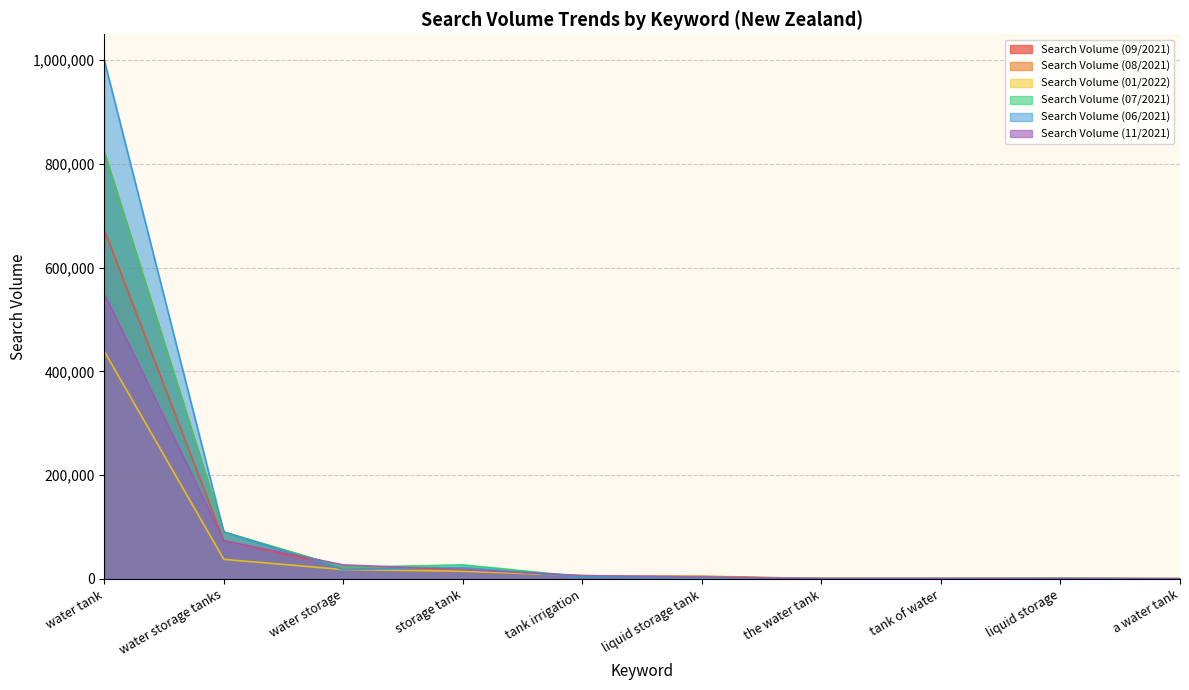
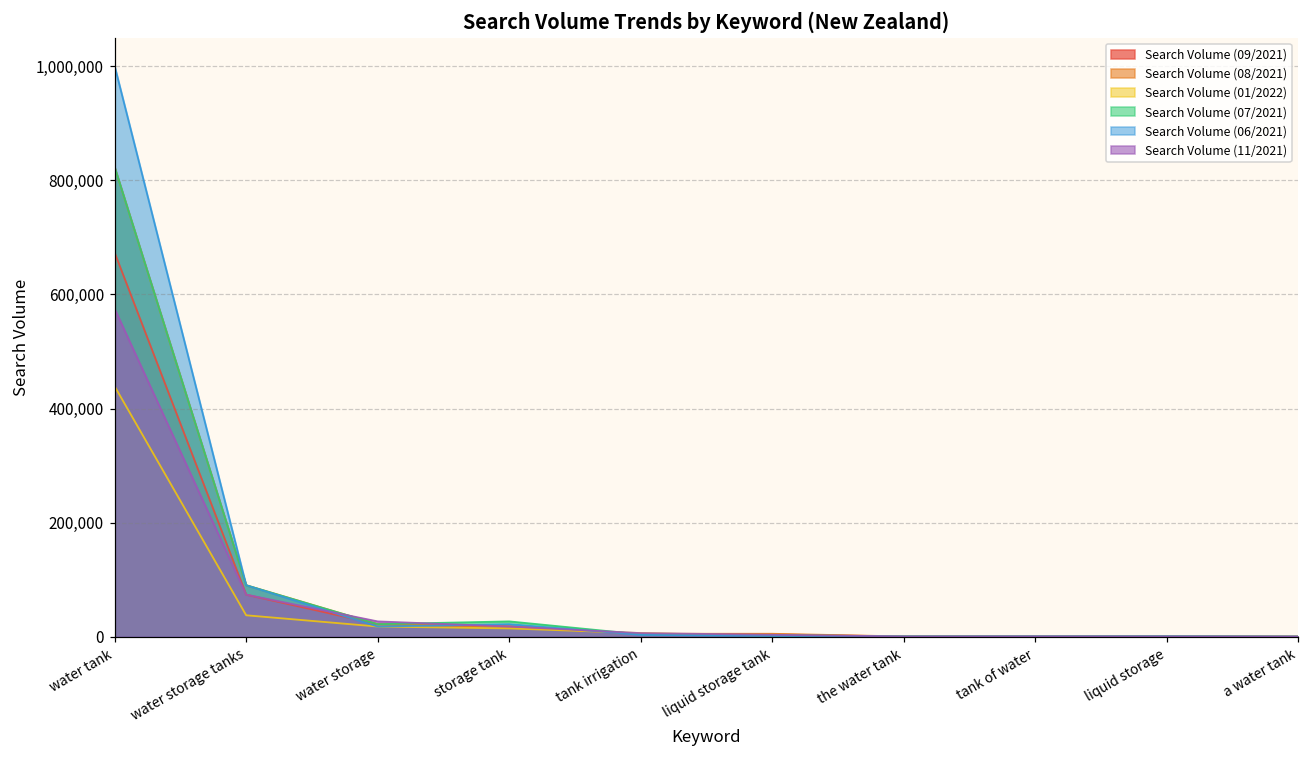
  {
    "Search Volume (01/2022)": {
      "water tank": "440,000",
      "water storage tanks": "40,000"
    },
    "Search Volume (06/2021)": {
      "water tank": "1,000,000"
    },
    "Search Volume (11/2021)": {
-     "water tank": "550,000"
+     "water tank": "570,000"
    }
  }
